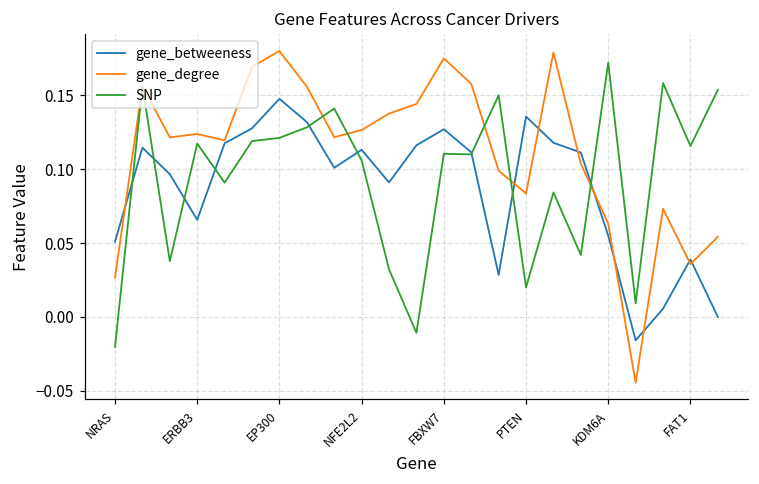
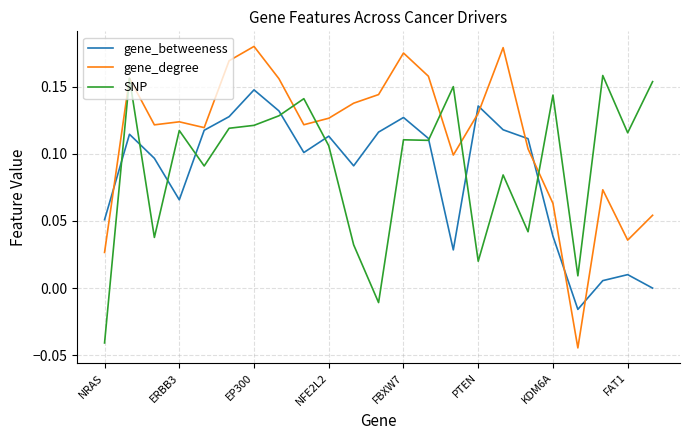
  {
    "gene_betweeness": {
      "NRAS": 0.051,
      "ERBB3": 0.066,
      "EP300": 0.148,
      "NFE2L2": 0.113,
      "FBXW7": 0.127,
      "PTEN": 0.136,
-     "KDM6A": 0.055,
-     "FAT1": 0.039
+     "KDM6A": 0.039,
+     "FAT1": 0.010
    },
    "gene_degree": {
      "NRAS": 0.027,
      "ERBB3": 0.124,
      "EP300": 0.180,
      "NFE2L2": 0.127,
      "FBXW7": 0.175,
-     "PTEN": 0.084,
+     "PTEN": 0.130,
      "KDM6A": 0.063,
      "FAT1": 0.036
    },
    "SNP": {
-     "NRAS": -0.020,
+     "NRAS": -0.041,
      "ERBB3": 0.117,
      "EP300": 0.121,
      "NFE2L2": 0.106,
      "FBXW7": 0.110,
      "PTEN": 0.020,
-     "KDM6A": 0.172,
+     "KDM6A": 0.144,
      "FAT1": 0.116
    }
  }
